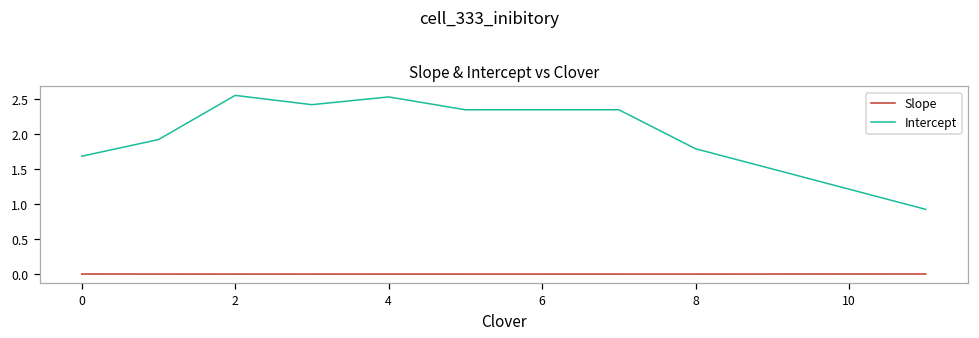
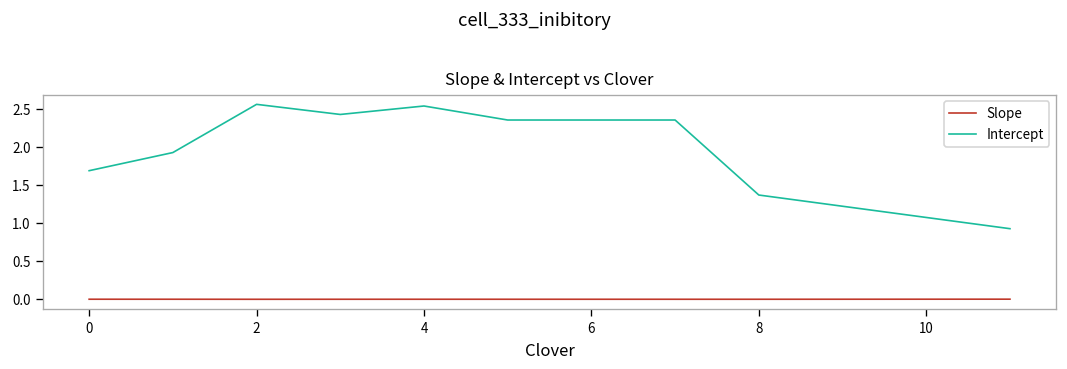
  {
    "Slope": {
      "0": 0.0,
      "2": 0.0,
      "4": 0.0,
      "8": 0.0
    },
    "Intercept": {
      "0": 1.7,
      "2": 2.6,
      "4": 2.5,
-     "8": 1.8
+     "8": 1.4
    }
  }
